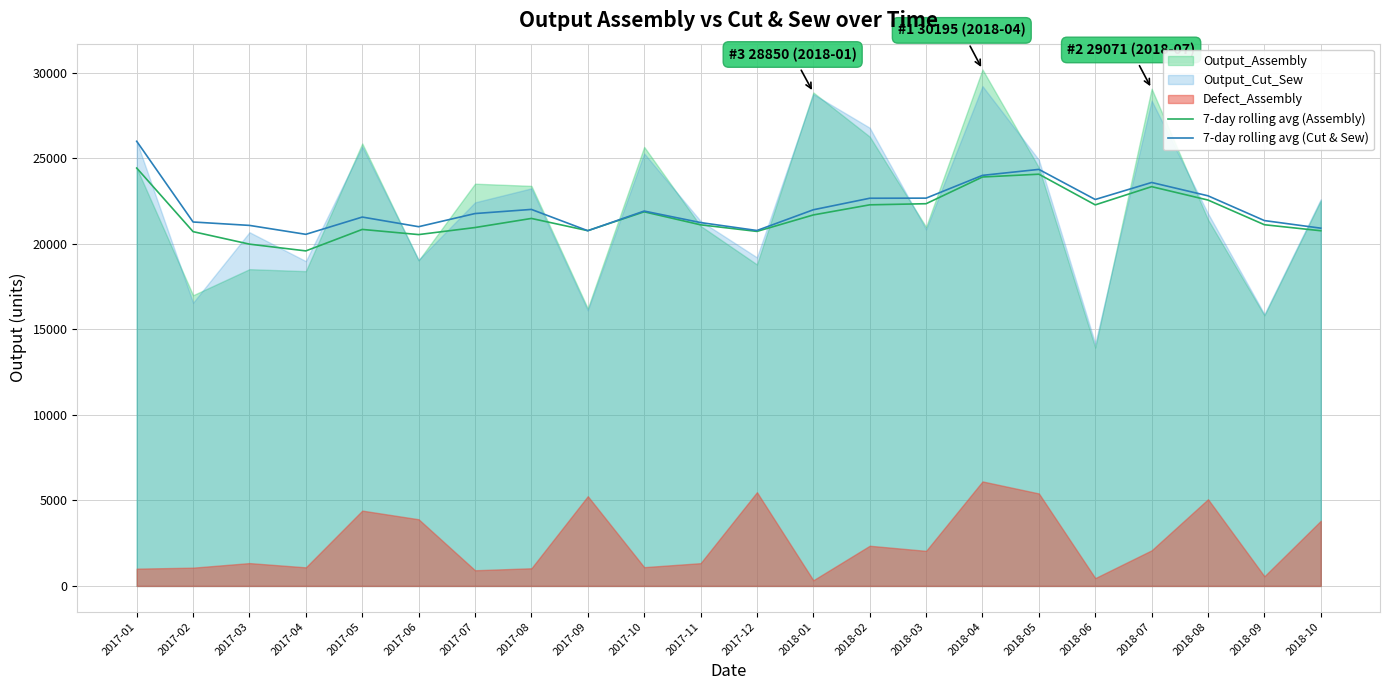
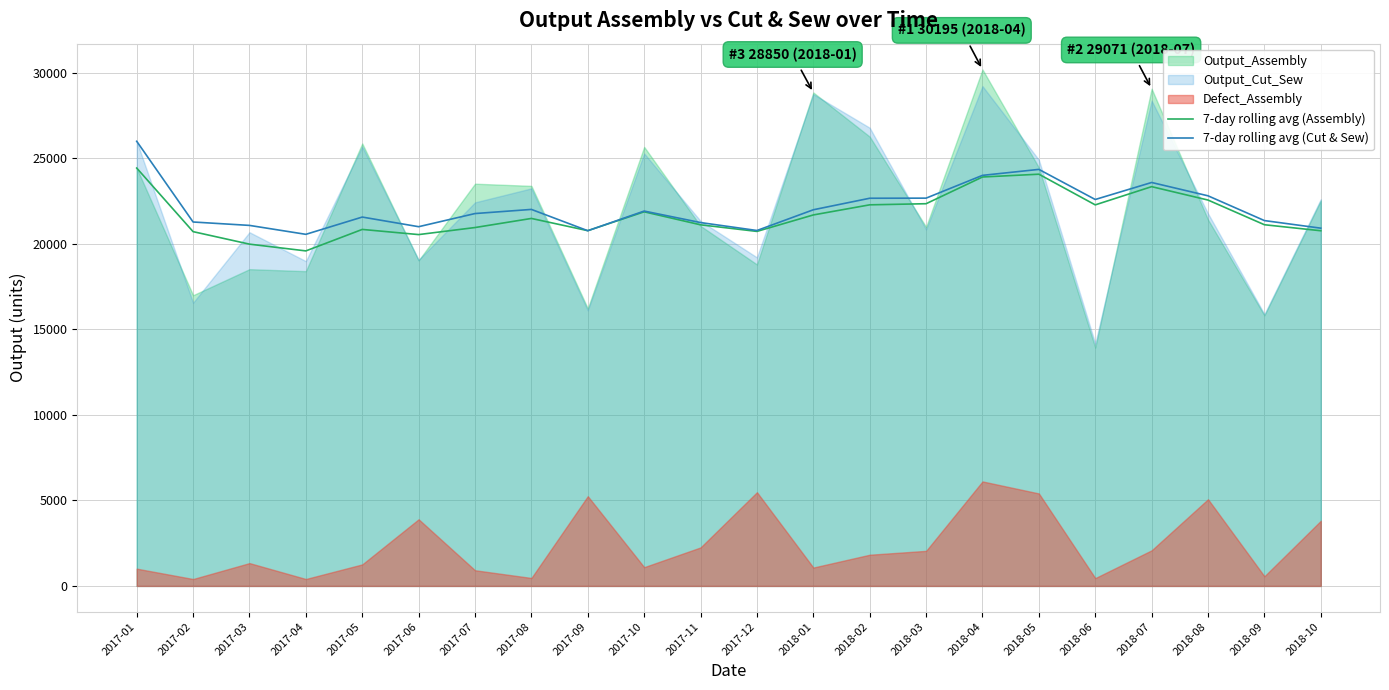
  {
    "Defect_Assembly": {
      "2017-01": 1000,
-     "2017-02": 1100,
+     "2017-02": 400,
      "2017-03": 1300,
-     "2017-04": 1100,
-     "2017-05": 4400,
+     "2017-04": 400,
+     "2017-05": 1300,
      "2017-06": 3900,
      "2017-07": 900,
-     "2017-08": 1000,
+     "2017-08": 500,
      "2017-09": 5200,
      "2017-10": 1100,
-     "2017-11": 1300,
+     "2017-11": 2300,
      "2017-12": 5500,
-     "2018-01": 300,
-     "2018-02": 2300,
+     "2018-01": 1100,
+     "2018-02": 1800,
      "2018-03": 2100,
      "2018-04": 6100,
      "2018-05": 5400,
      "2018-06": 500,
      "2018-07": 2100,
      "2018-08": 5100,
      "2018-09": 600,
      "2018-10": 3800
    }
  }
